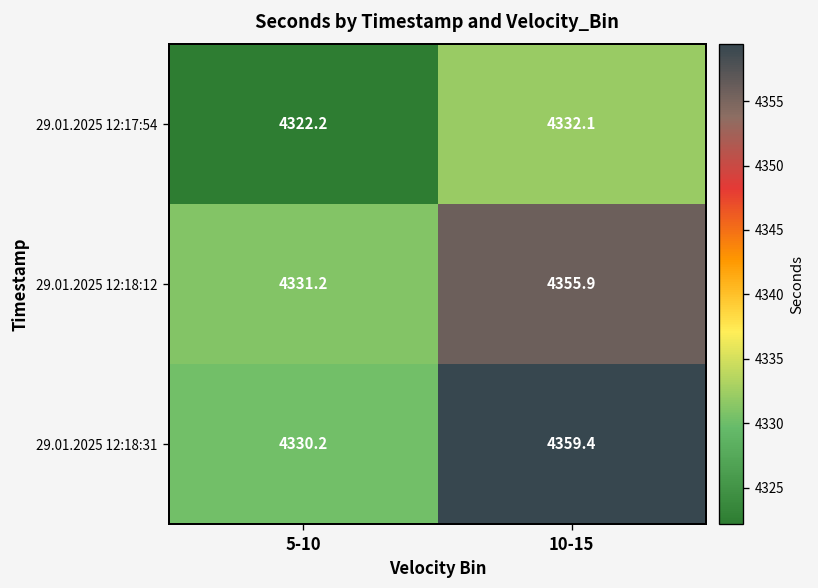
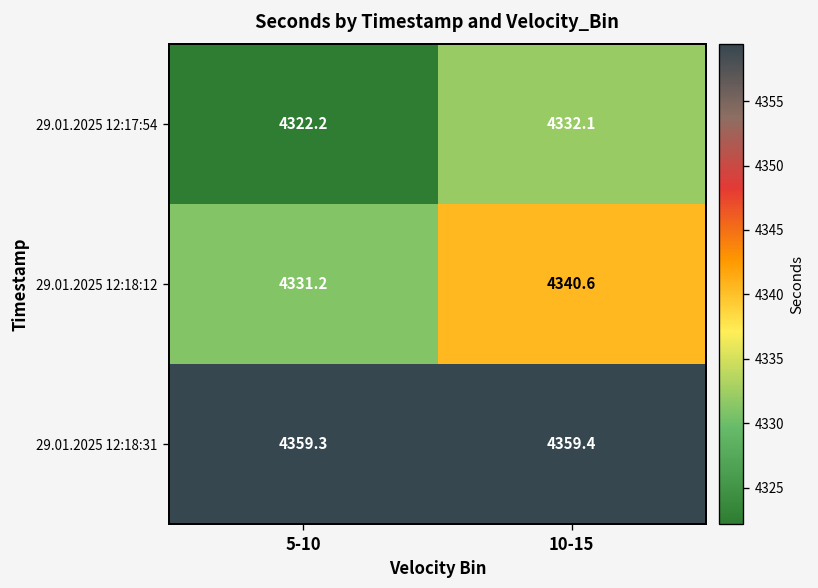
  {
    "29.01.2025 12:17:54": {
      "5-10": 4322.2,
      "10-15": 4332.1
    },
    "29.01.2025 12:18:12": {
      "5-10": 4331.2,
-     "10-15": 4355.9
+     "10-15": 4340.6
    },
    "29.01.2025 12:18:31": {
-     "5-10": 4330.2,
+     "5-10": 4359.3,
      "10-15": 4359.4
    }
  }
